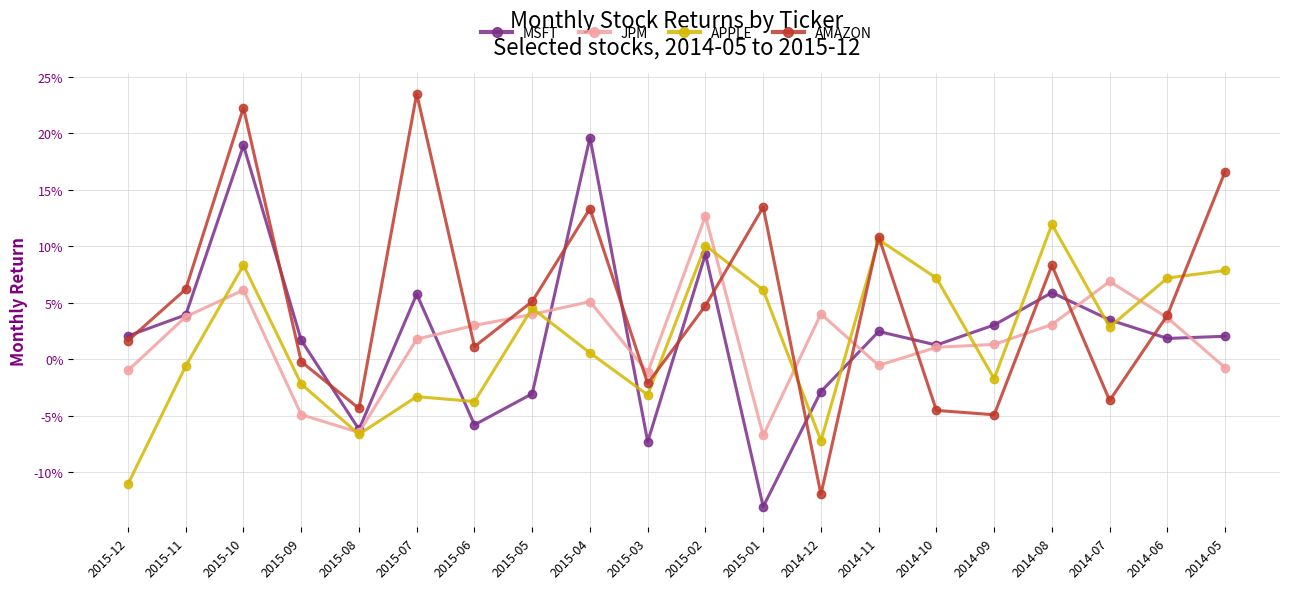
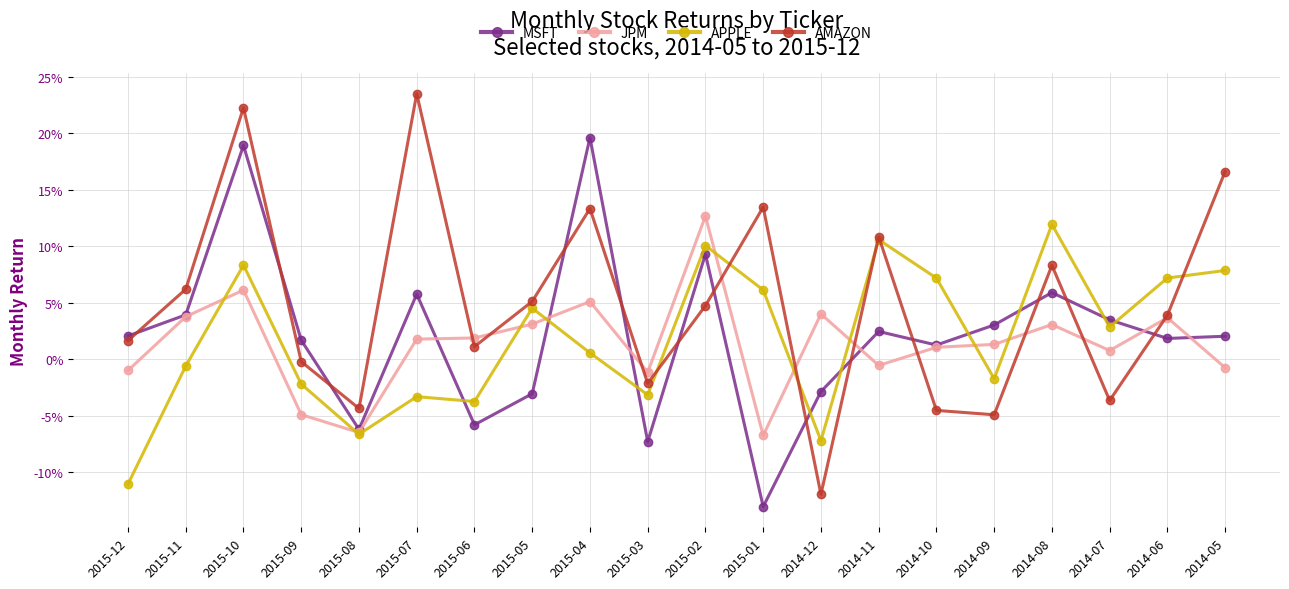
  {
    "MSFT": {
      "2015-12": "2.1%",
      "2015-10": "18.9%",
      "2015-09": "1.7%",
      "2015-08": "-6.2%",
      "2015-07": "5.8%",
      "2015-06": "-5.8%",
      "2015-05": "-3.0%",
      "2015-04": "19.6%",
      "2015-03": "-7.3%",
      "2015-02": "9.3%",
      "2015-01": "-13.0%",
      "2014-12": "-2.8%",
      "2014-11": "2.5%",
      "2014-09": "3.0%",
      "2014-08": "5.9%",
      "2014-07": "3.5%",
      "2014-06": "1.9%",
      "2014-05": "2.1%"
    },
    "JPM": {
      "2015-12": "-1.0%",
      "2015-10": "6.1%",
      "2015-09": "-4.9%",
      "2015-07": "1.8%",
-     "2015-06": "3.0%",
-     "2015-05": "4.0%",
+     "2015-06": "1.9%",
+     "2015-05": "3.1%",
      "2015-04": "5.1%",
      "2015-03": "-1.1%",
      "2015-02": "12.7%",
      "2015-01": "-6.7%",
      "2014-12": "4.0%",
      "2014-11": "-0.5%",
      "2014-09": "1.3%",
      "2014-08": "3.1%",
-     "2014-07": "6.9%",
+     "2014-07": "0.8%",
      "2014-05": "-0.7%"
    },
    "APPLE": {
      "2015-12": "-11.0%",
      "2015-11": "-0.6%",
      "2015-10": "8.3%",
      "2015-09": "-2.2%",
      "2015-07": "-3.3%",
      "2015-06": "-3.7%",
      "2015-05": "4.5%",
      "2015-04": "0.6%",
      "2015-03": "-3.1%",
      "2015-02": "10.1%",
      "2015-01": "6.1%",
      "2014-12": "-7.2%",
      "2014-11": "10.6%",
      "2014-10": "7.2%",
      "2014-09": "-1.7%",
      "2014-08": "11.9%",
      "2014-07": "2.9%",
      "2014-06": "7.2%",
      "2014-05": "7.9%"
    },
    "AMAZON": {
      "2015-12": "1.7%",
      "2015-11": "6.2%",
      "2015-10": "22.3%",
      "2015-09": "-0.2%",
      "2015-08": "-4.3%",
      "2015-07": "23.5%",
      "2015-06": "1.1%",
      "2015-05": "5.1%",
      "2015-04": "13.4%",
      "2015-03": "-2.1%",
      "2015-02": "4.8%",
      "2015-01": "13.5%",
      "2014-12": "-11.9%",
      "2014-11": "10.9%",
      "2014-10": "-4.5%",
      "2014-09": "-4.9%",
      "2014-08": "8.3%",
      "2014-07": "-3.6%",
      "2014-05": "16.6%"
    }
  }
